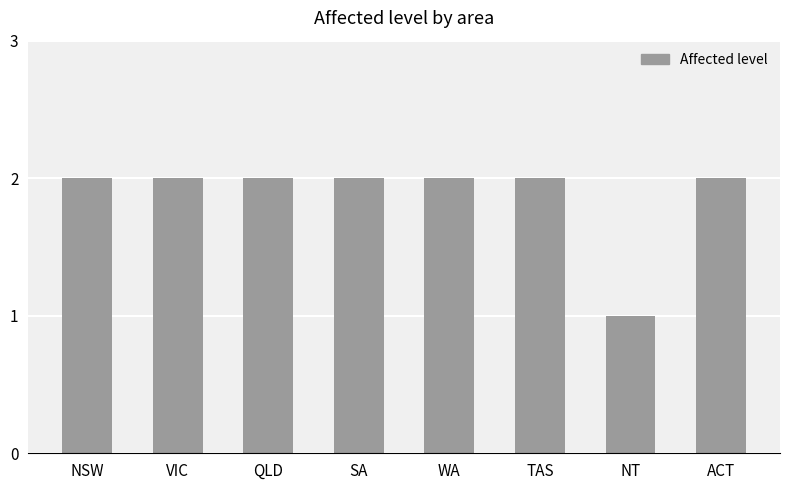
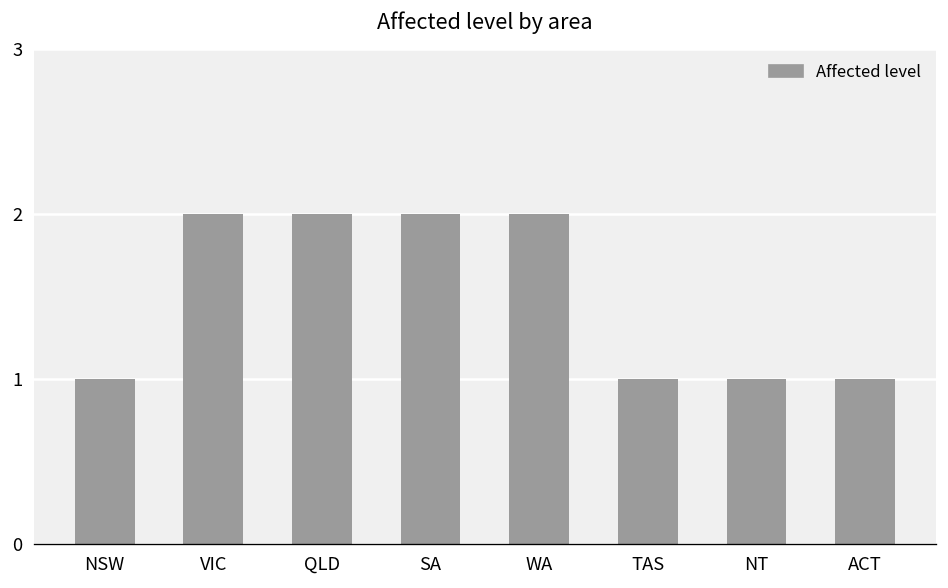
  {
-   "NSW": 2,
+   "NSW": 1,
    "VIC": 2,
    "QLD": 2,
    "SA": 2,
    "WA": 2,
-   "TAS": 2,
+   "TAS": 1,
    "NT": 1,
-   "ACT": 2
+   "ACT": 1
  }
